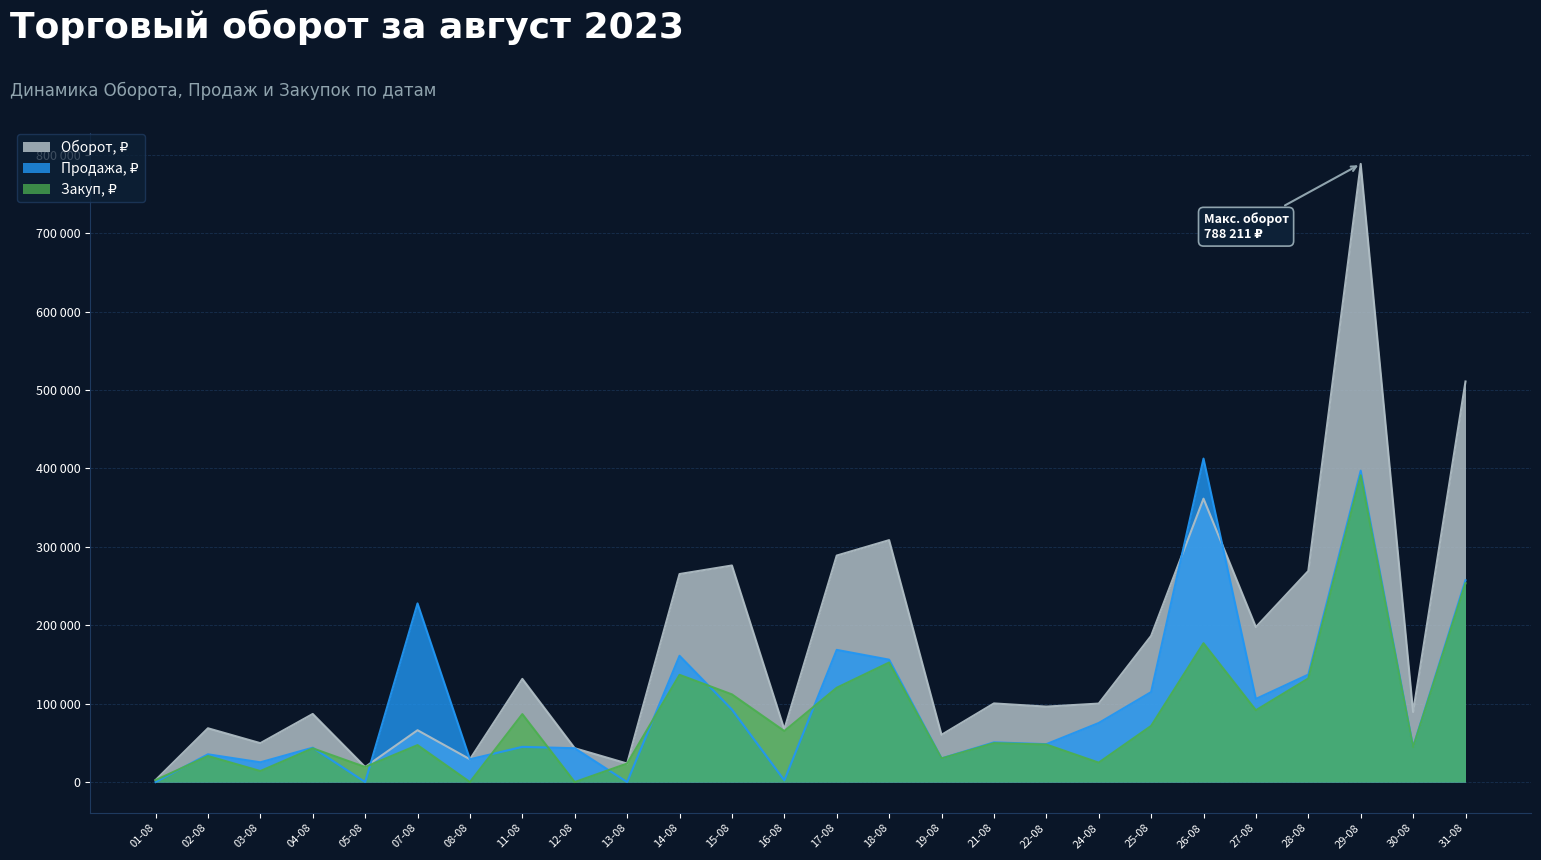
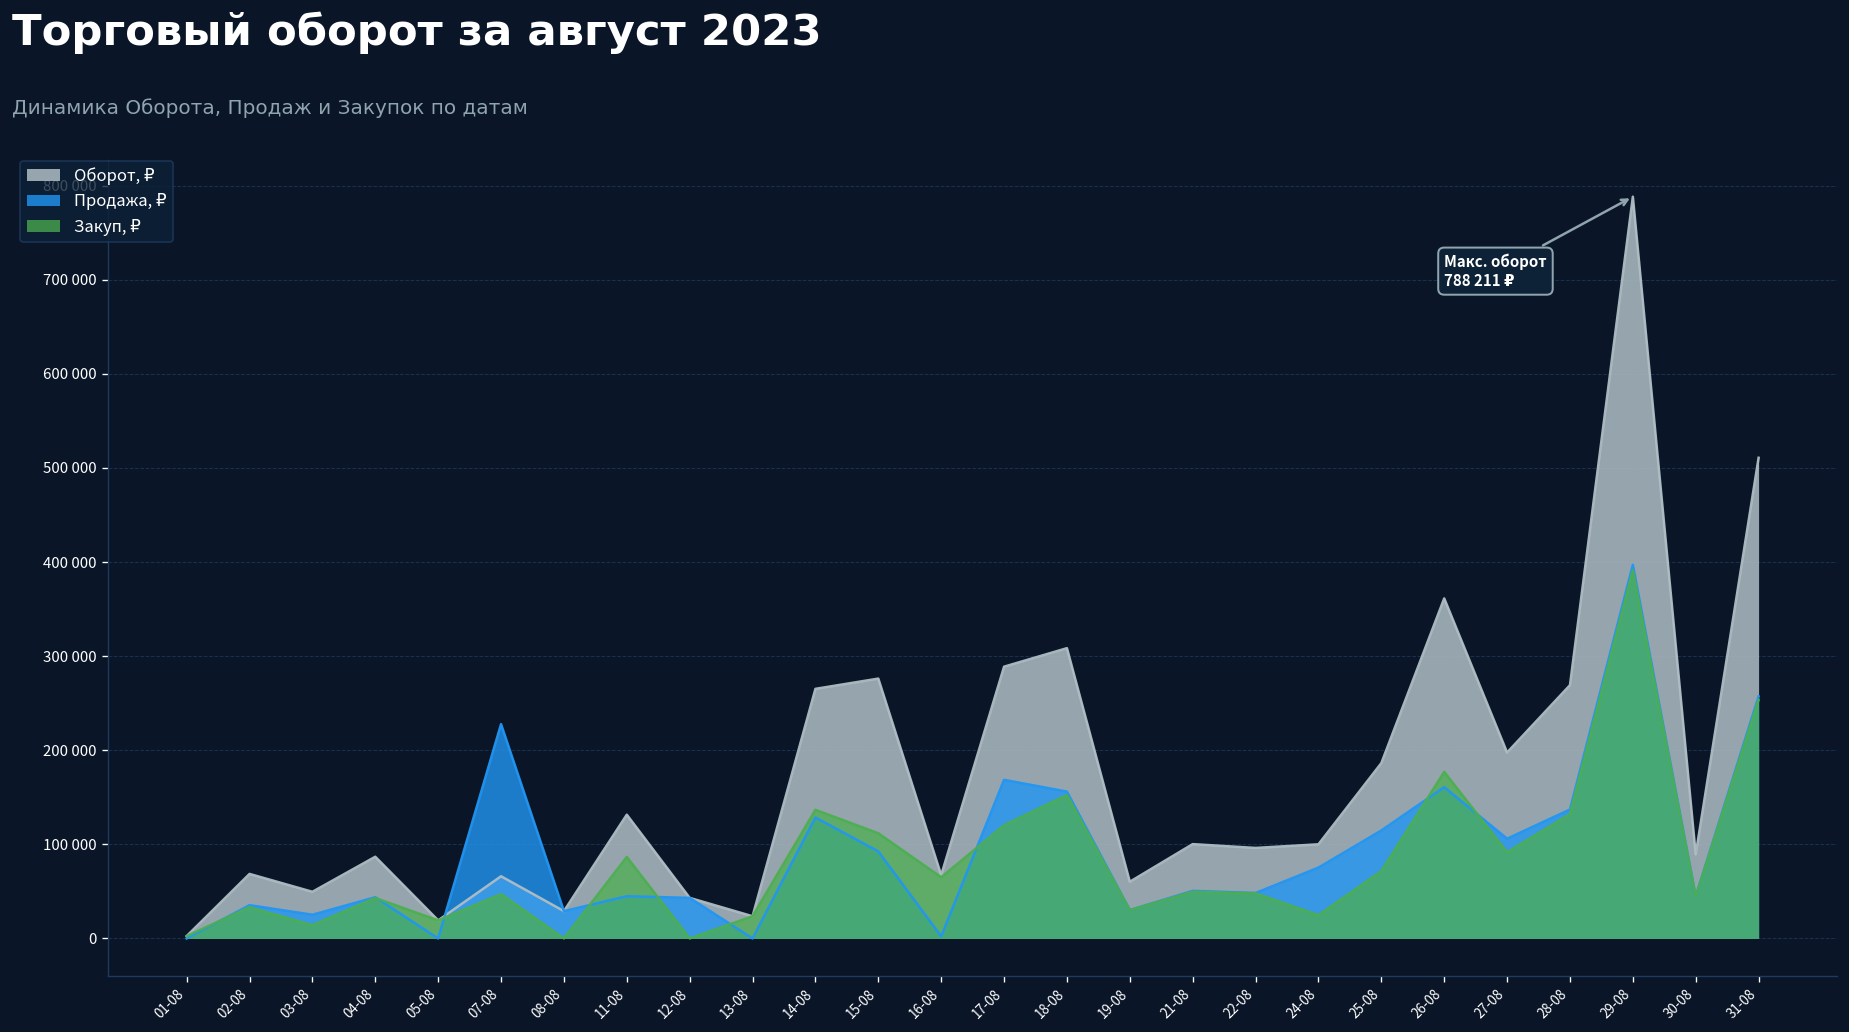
  {
    "Оборот, ₽": {
      "02-08": 70000,
      "03-08": 50000,
      "04-08": 90000,
      "07-08": 70000,
      "11-08": 130000,
      "14-08": 270000,
      "15-08": 280000,
      "17-08": 290000,
      "18-08": 310000,
      "19-08": 60000,
      "21-08": 100000,
      "22-08": 100000,
      "24-08": 100000,
      "25-08": 190000,
      "26-08": 360000,
      "27-08": 200000,
      "28-08": 270000,
      "30-08": 90000,
      "31-08": 510000
    },
    "Продажа, ₽": {
      "03-08": 30000,
      "05-08": 0,
      "07-08": 230000,
      "11-08": 40000,
      "13-08": 0,
-     "14-08": 160000,
+     "14-08": 130000,
      "15-08": 90000,
      "16-08": 0,
      "17-08": 170000,
      "18-08": 160000,
      "24-08": 80000,
      "25-08": 110000,
-     "26-08": 410000,
+     "26-08": 160000,
      "27-08": 110000,
      "28-08": 140000,
      "29-08": 400000,
      "31-08": 260000
    },
    "Закуп, ₽": {
      "03-08": 10000,
      "07-08": 50000,
      "08-08": 0,
      "11-08": 90000,
      "12-08": 0,
      "14-08": 140000,
      "15-08": 110000,
      "17-08": 120000,
      "18-08": 150000,
      "24-08": 20000,
      "25-08": 70000,
      "26-08": 180000,
      "27-08": 90000,
      "28-08": 130000,
      "29-08": 390000,
      "31-08": 250000
    }
  }
